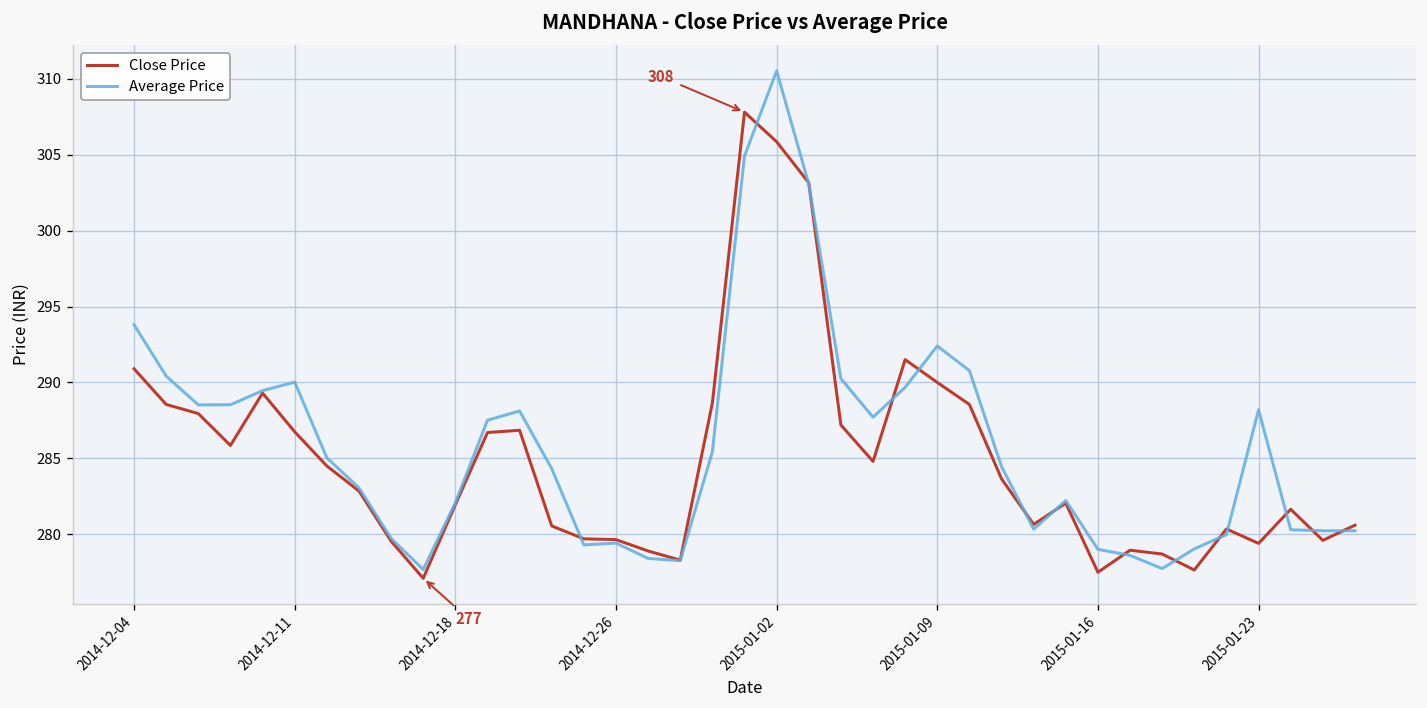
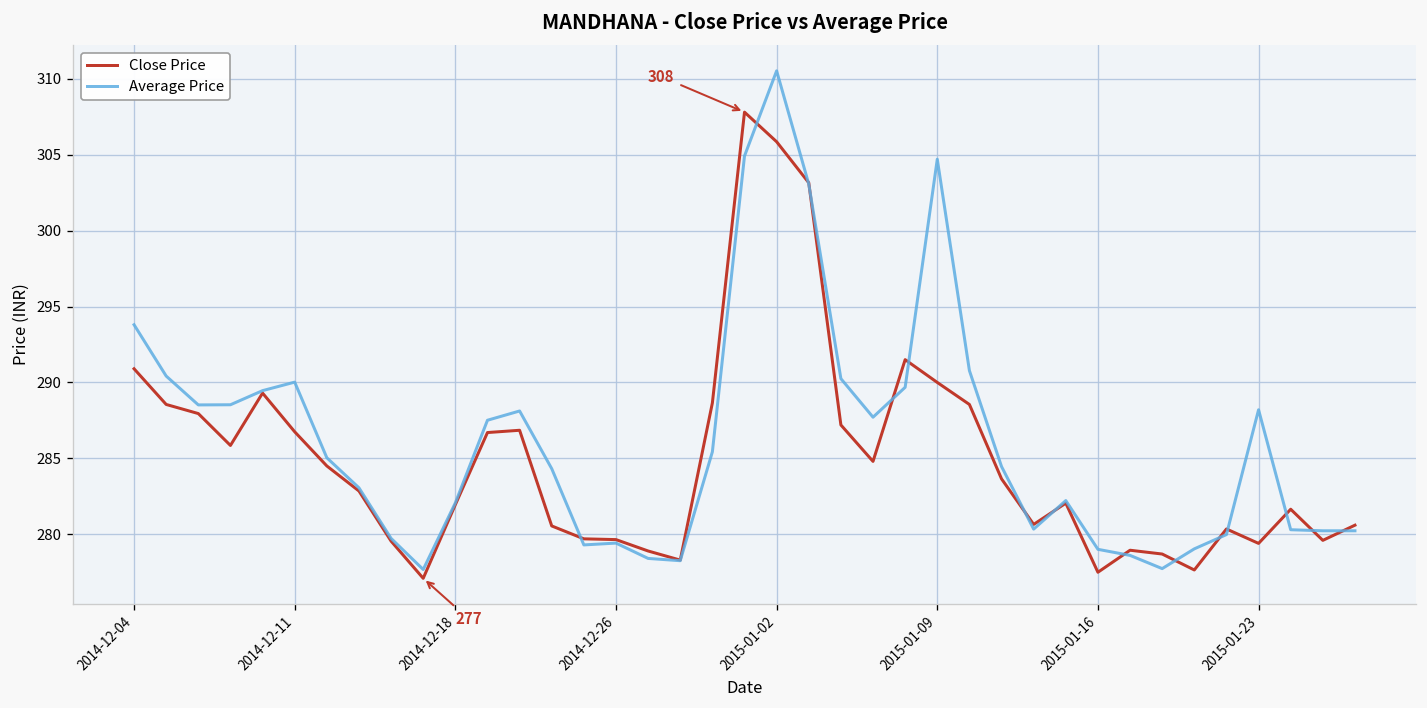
  {
    "Close Price": {
      "2014-12-04": 290.9,
      "2014-12-11": 286.8,
      "2014-12-26": 279.7,
      "2015-01-02": 305.9,
      "2015-01-09": 290.0,
      "2015-01-16": 277.5,
      "2015-01-23": 279.4
    },
    "Average Price": {
      "2014-12-04": 293.8,
      "2014-12-11": 290.0,
      "2014-12-26": 279.4,
      "2015-01-02": 310.5,
-     "2015-01-09": 292.4,
+     "2015-01-09": 304.7,
      "2015-01-16": 279.0,
      "2015-01-23": 288.2
    }
  }
